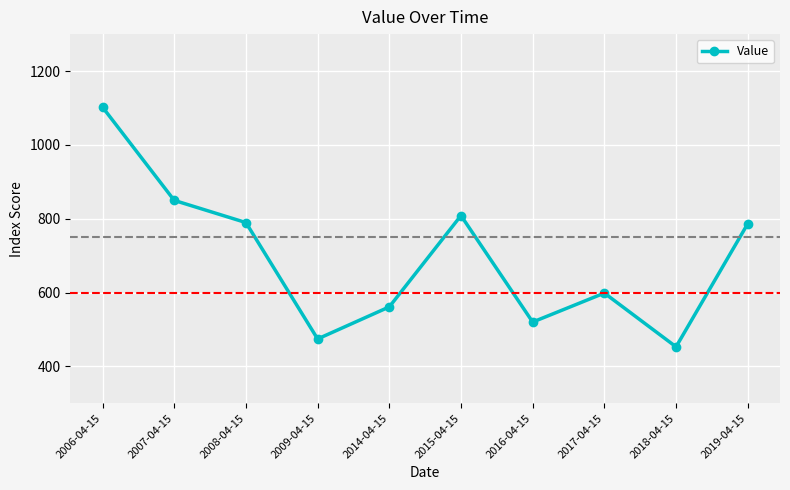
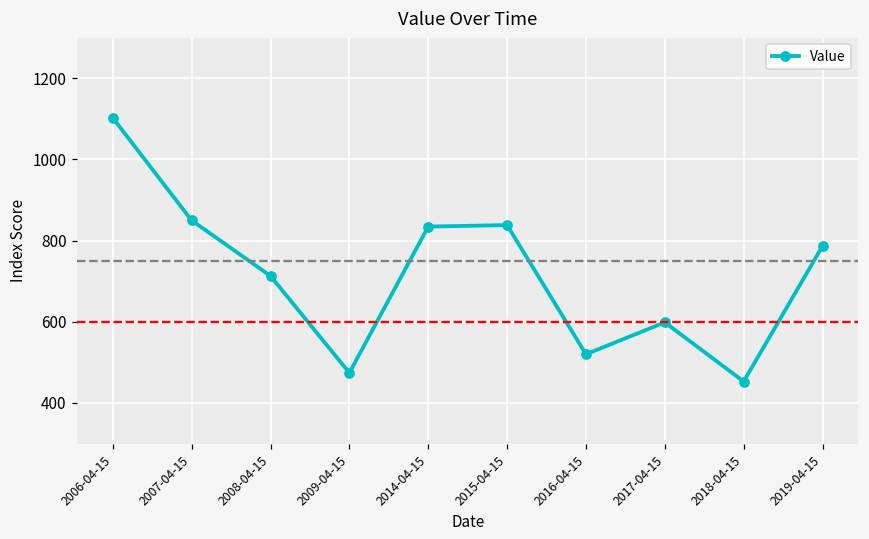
  {
    "2006-04-15": 1100,
    "2007-04-15": 850,
-   "2008-04-15": 790,
+   "2008-04-15": 710,
    "2009-04-15": 470,
-   "2014-04-15": 560,
-   "2015-04-15": 810,
+   "2014-04-15": 830,
+   "2015-04-15": 840,
    "2016-04-15": 520,
    "2017-04-15": 600,
    "2018-04-15": 450,
    "2019-04-15": 790
  }
